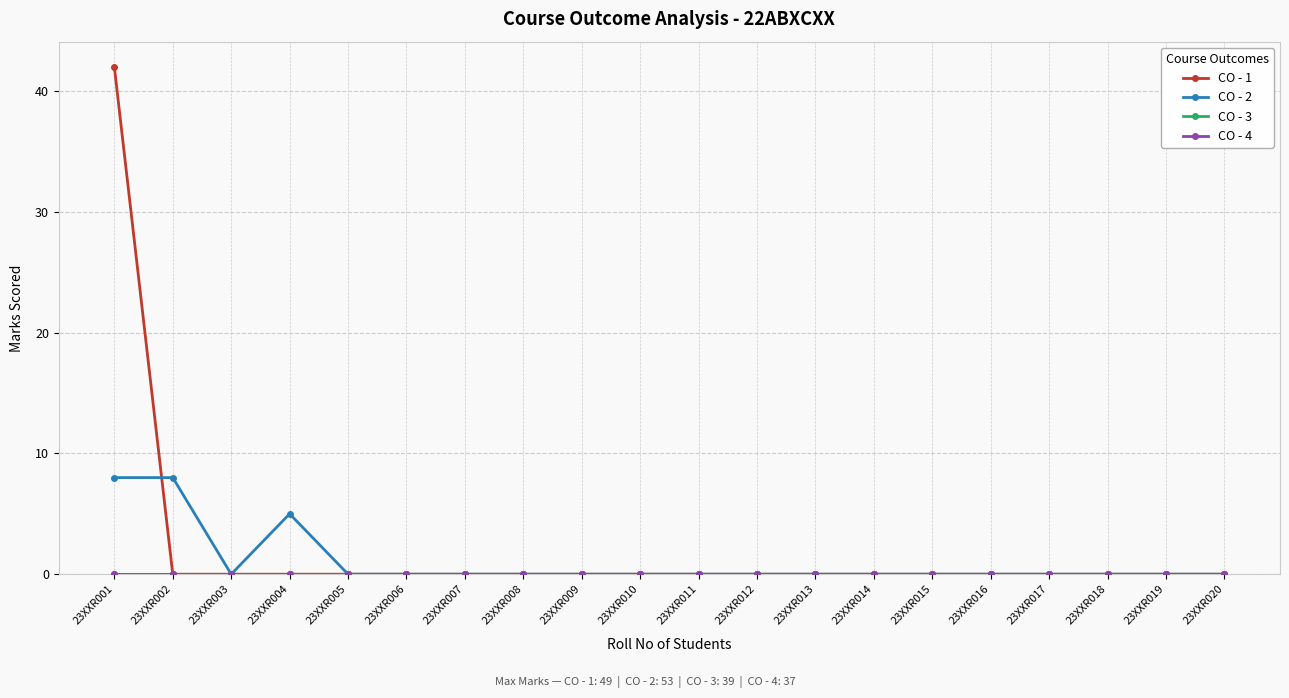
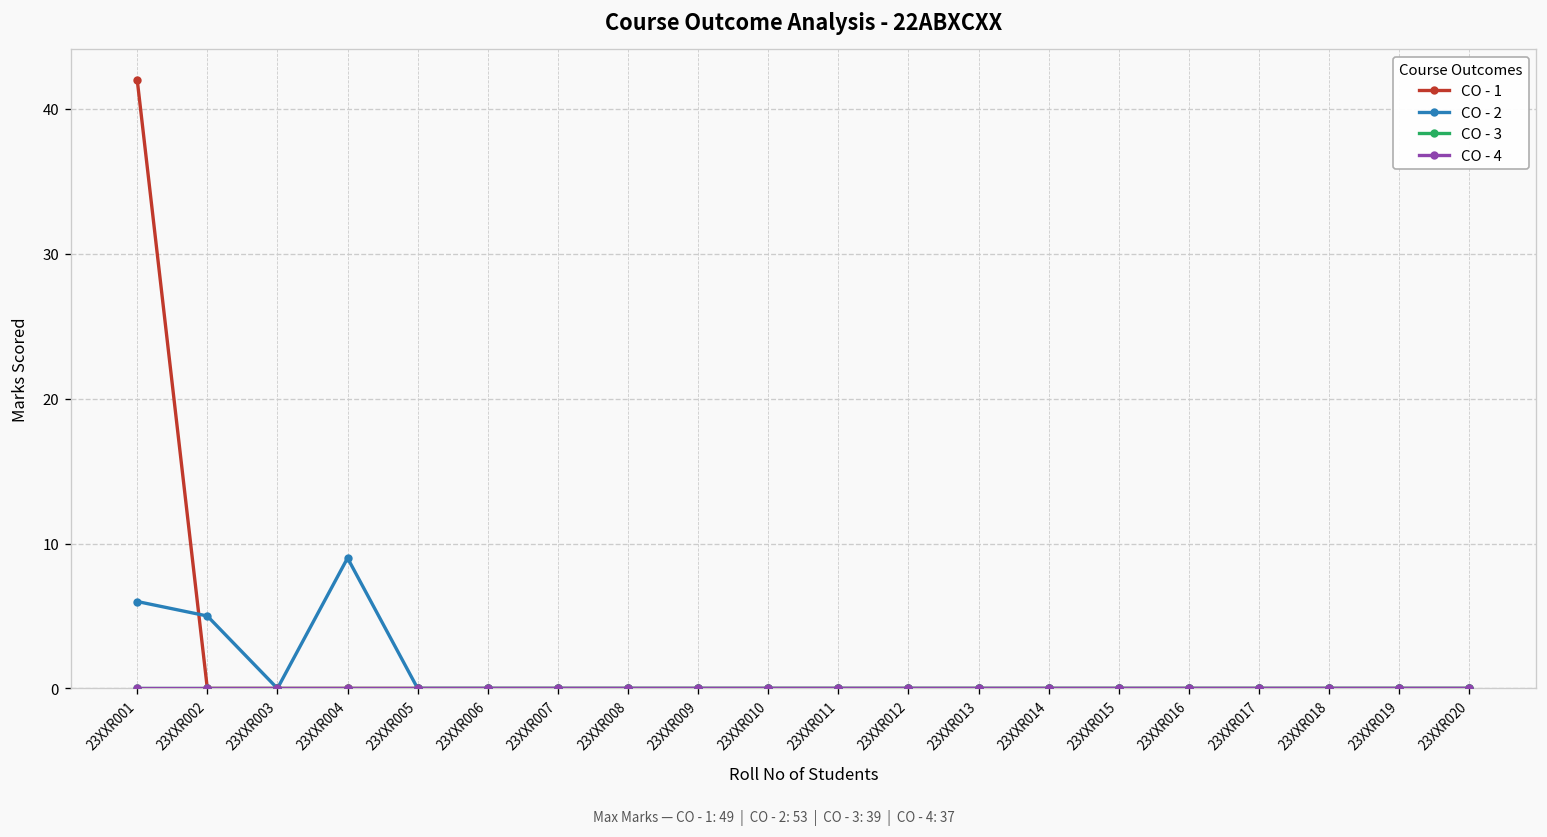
  {
    "CO - 1": {
      "23XXR001": 42
    },
    "CO - 2": {
-     "23XXR001": 8,
-     "23XXR002": 8,
-     "23XXR004": 5
+     "23XXR001": 6,
+     "23XXR002": 5,
+     "23XXR004": 9
    },
    "CO - 4": {
      "23XXR001": 0
    }
  }
